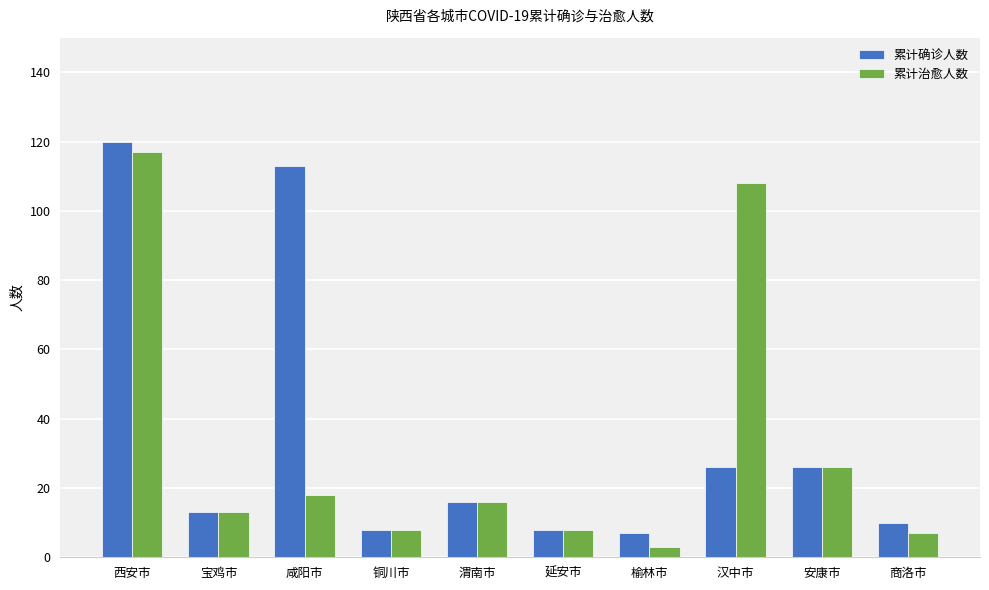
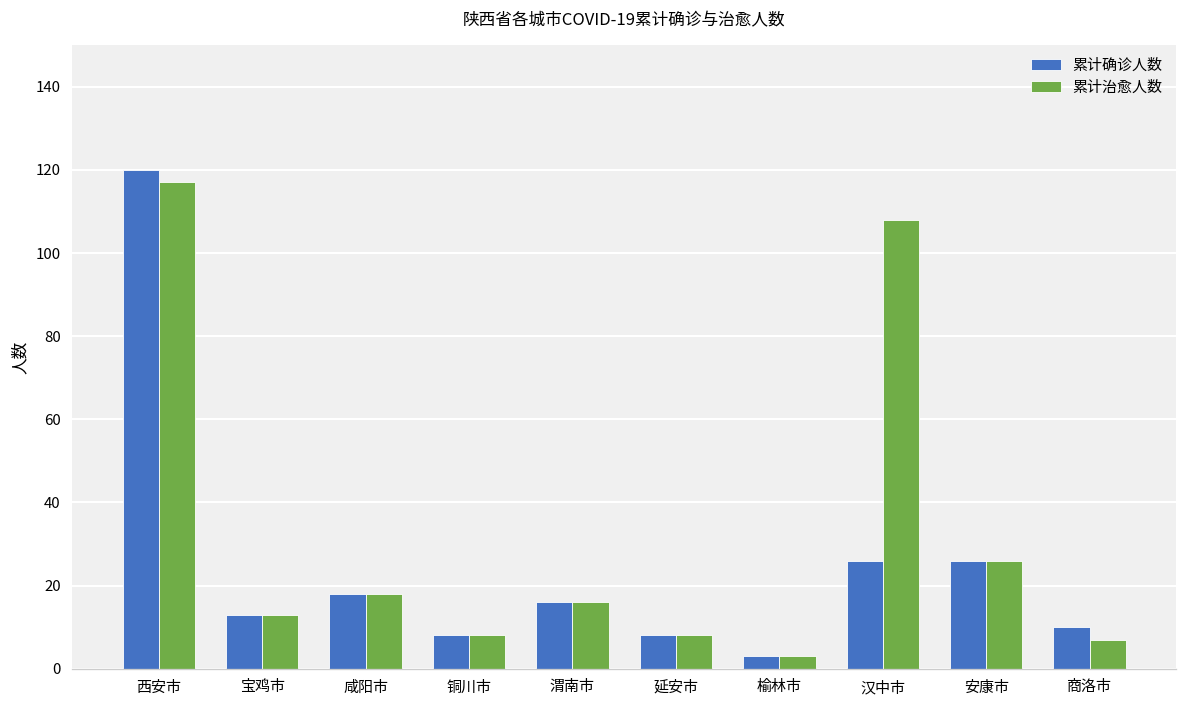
  {
    "累计确诊人数": {
      "西安市": 120,
      "宝鸡市": 13,
-     "咸阳市": 113,
+     "咸阳市": 18,
      "铜川市": 8,
      "渭南市": 16,
      "延安市": 8,
-     "榆林市": 7,
+     "榆林市": 3,
      "汉中市": 26,
      "安康市": 26,
      "商洛市": 10
    },
    "累计治愈人数": {
      "西安市": 117,
      "宝鸡市": 13,
      "咸阳市": 18,
      "铜川市": 8,
      "渭南市": 16,
      "延安市": 8,
      "榆林市": 3,
      "汉中市": 108,
      "安康市": 26,
      "商洛市": 7
    }
  }
